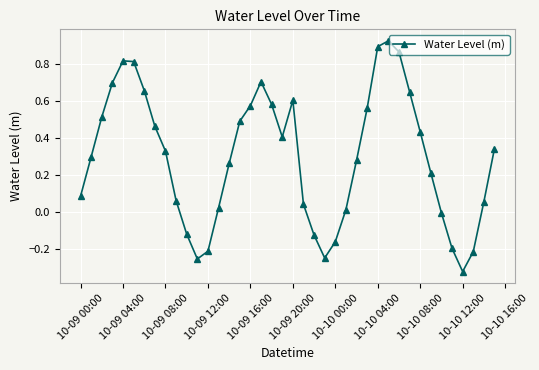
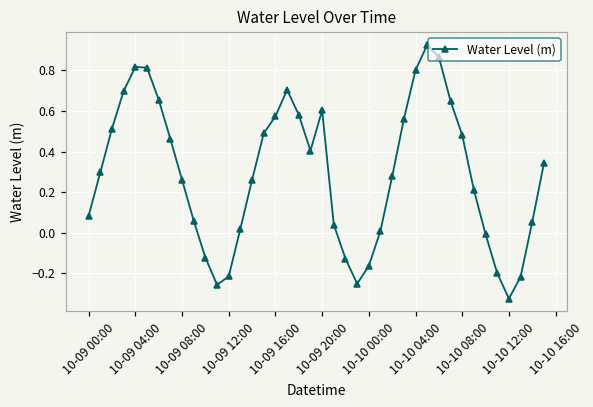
  {
    "10-09 00:00": 0.08,
    "10-09 04:00": 0.82,
-   "10-09 08:00": 0.33,
+   "10-09 08:00": 0.26,
    "10-09 12:00": -0.21,
    "10-09 16:00": 0.57,
    "10-09 20:00": 0.60,
    "10-10 00:00": -0.16,
-   "10-10 04:00": 0.89,
-   "10-10 08:00": 0.43,
+   "10-10 04:00": 0.80,
+   "10-10 08:00": 0.48,
    "10-10 12:00": -0.32
  }
